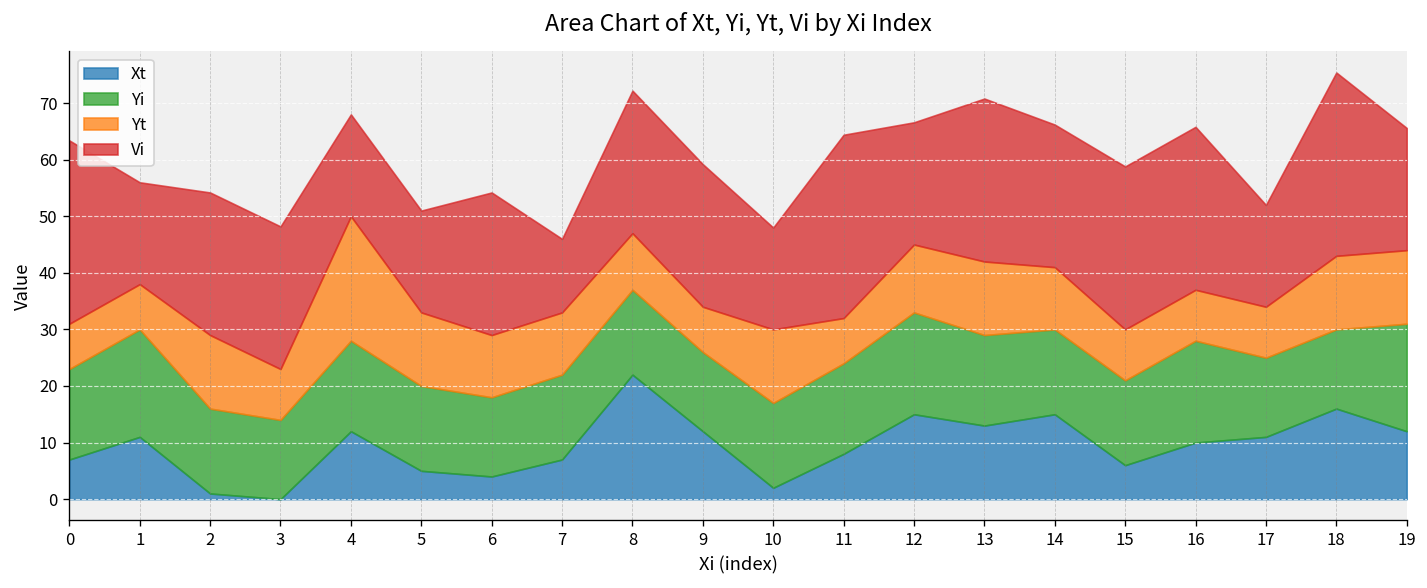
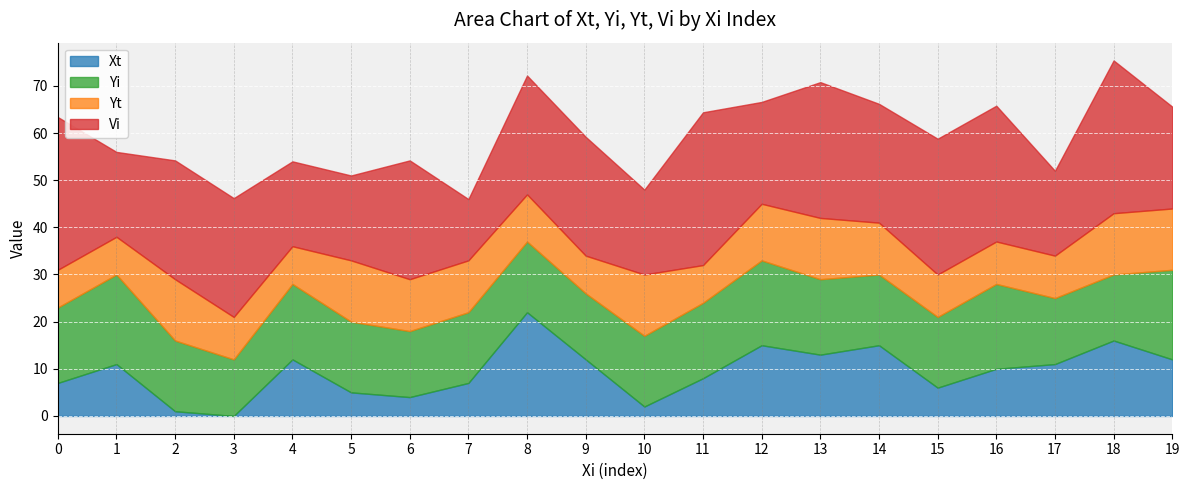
  {
    "Xt": {
      "0": 7,
      "1": 11,
      "2": 1,
      "3": 0,
      "4": 12,
      "5": 5,
      "6": 4,
      "7": 7,
      "8": 22,
      "9": 12,
      "10": 2,
      "11": 8,
      "12": 15,
      "13": 13,
      "14": 15,
      "15": 6,
      "16": 10,
      "17": 11,
      "18": 16,
      "19": 12
    },
    "Yi": {
      "0": 16,
      "1": 19,
      "2": 15,
-     "3": 14,
+     "3": 12,
      "4": 16,
      "5": 15,
      "6": 14,
      "7": 15,
      "8": 15,
      "9": 14,
      "10": 15,
      "11": 16,
      "12": 18,
      "13": 16,
      "14": 15,
      "15": 15,
      "16": 18,
      "17": 14,
      "18": 14,
      "19": 19
    },
    "Yt": {
      "0": 8,
      "1": 8,
      "2": 13,
      "3": 9,
-     "4": 22,
+     "4": 8,
      "5": 13,
      "6": 11,
      "7": 11,
      "8": 10,
      "9": 8,
      "10": 13,
      "11": 8,
      "12": 12,
      "13": 13,
      "14": 11,
      "15": 9,
      "16": 9,
      "17": 9,
      "18": 13,
      "19": 13
    },
    "Vi": {
      "0": 32,
      "1": 18,
      "2": 25,
      "3": 25,
      "4": 18,
      "5": 18,
      "6": 25,
      "7": 13,
      "8": 25,
      "9": 25,
      "10": 18,
      "11": 32,
      "12": 22,
      "13": 29,
      "14": 25,
      "15": 29,
      "16": 29,
      "17": 18,
      "18": 32,
      "19": 22
    }
  }
